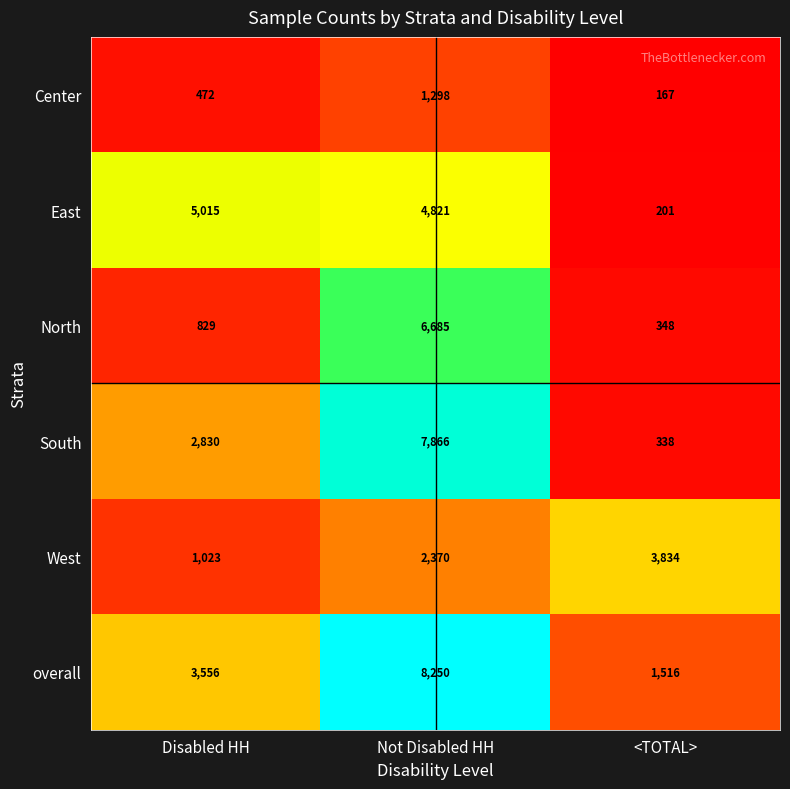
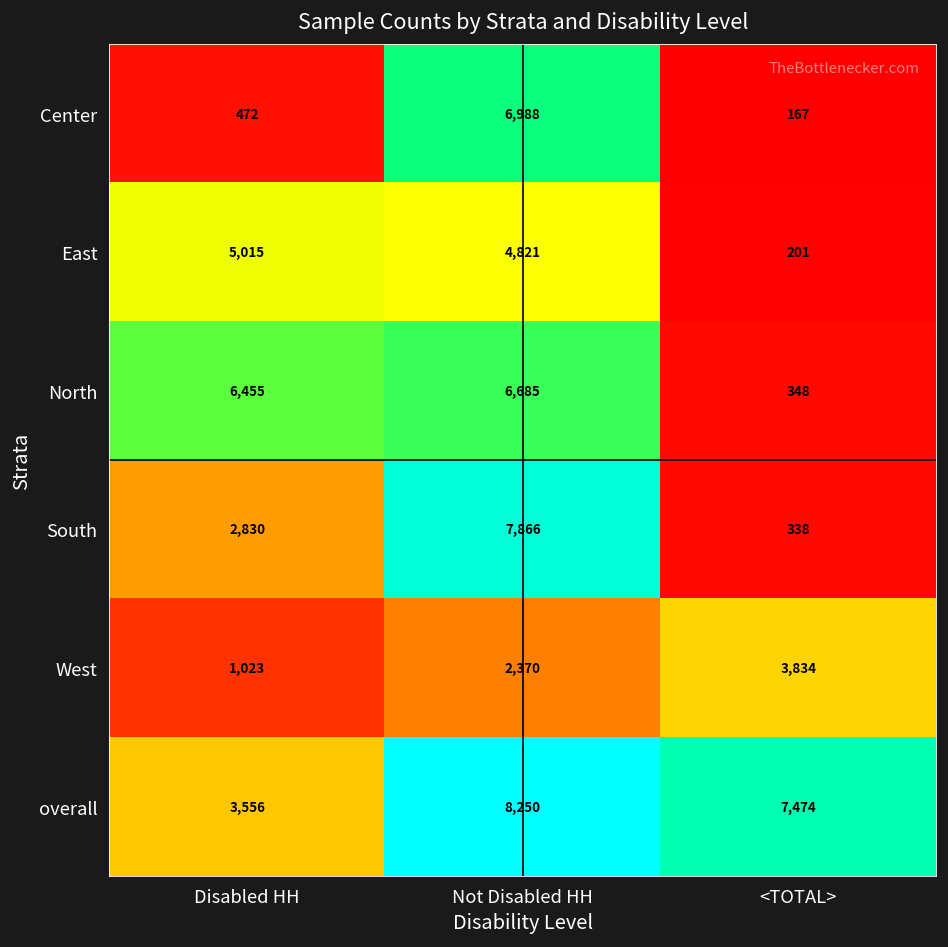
  {
    "Center": {
      "Disabled HH": "472",
-     "Not Disabled HH": "1,298"
+     "Not Disabled HH": "6,988"
    },
    "East": {
      "Disabled HH": "5,015",
      "Not Disabled HH": "4,821",
      "<TOTAL>": "201"
    },
    "North": {
-     "Disabled HH": "829",
+     "Disabled HH": "6,455",
      "Not Disabled HH": "6,685",
      "<TOTAL>": "348"
    },
    "South": {
      "Disabled HH": "2,830",
      "Not Disabled HH": "7,866",
      "<TOTAL>": "338"
    },
    "West": {
      "Disabled HH": "1,023",
      "Not Disabled HH": "2,370",
      "<TOTAL>": "3,834"
    },
    "overall": {
      "Disabled HH": "3,556",
      "Not Disabled HH": "8,250",
-     "<TOTAL>": "1,516"
+     "<TOTAL>": "7,474"
    }
  }
